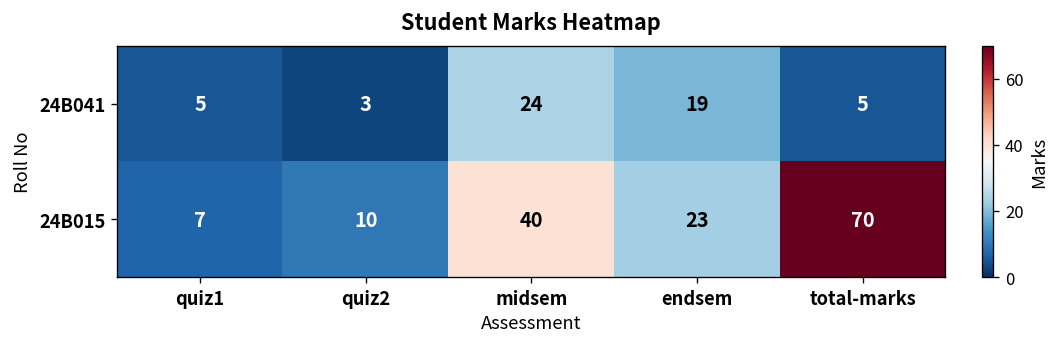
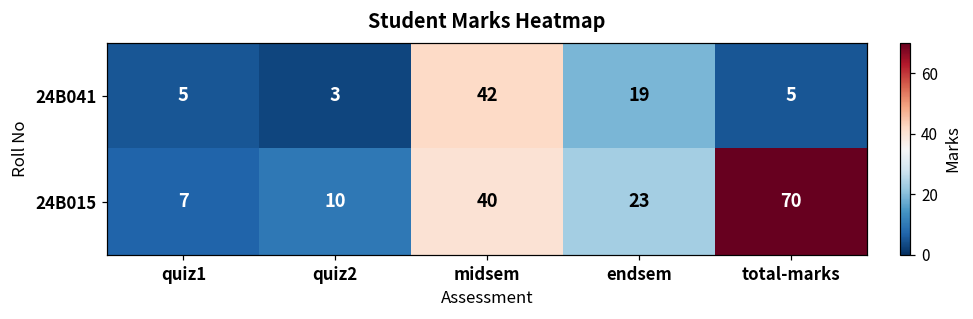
  {
    "24B041": {
      "quiz1": 5,
      "quiz2": 3,
-     "midsem": 24,
+     "midsem": 42,
      "endsem": 19,
      "total-marks": 5
    },
    "24B015": {
      "quiz1": 7,
      "quiz2": 10,
      "midsem": 40,
      "endsem": 23,
      "total-marks": 70
    }
  }
